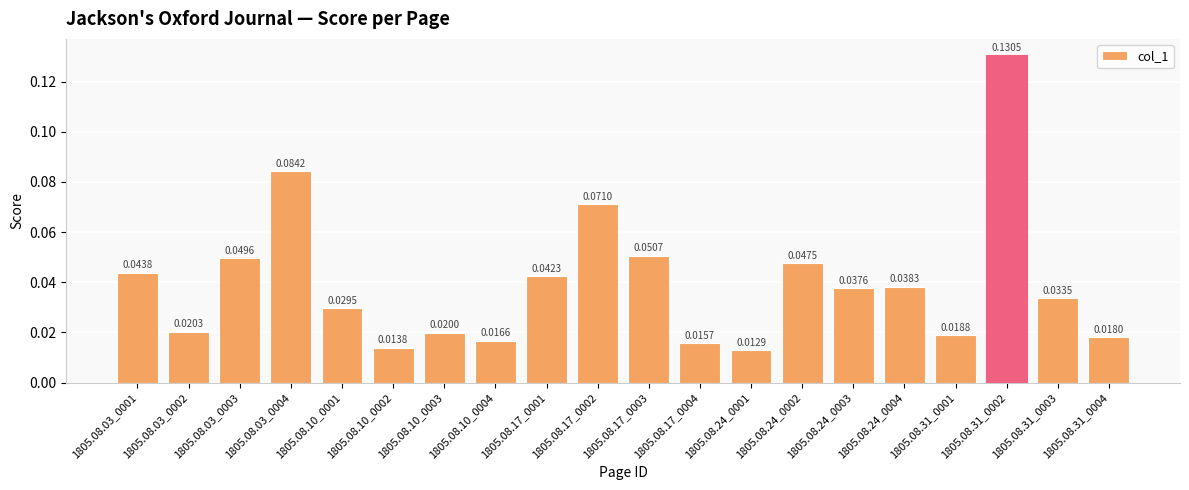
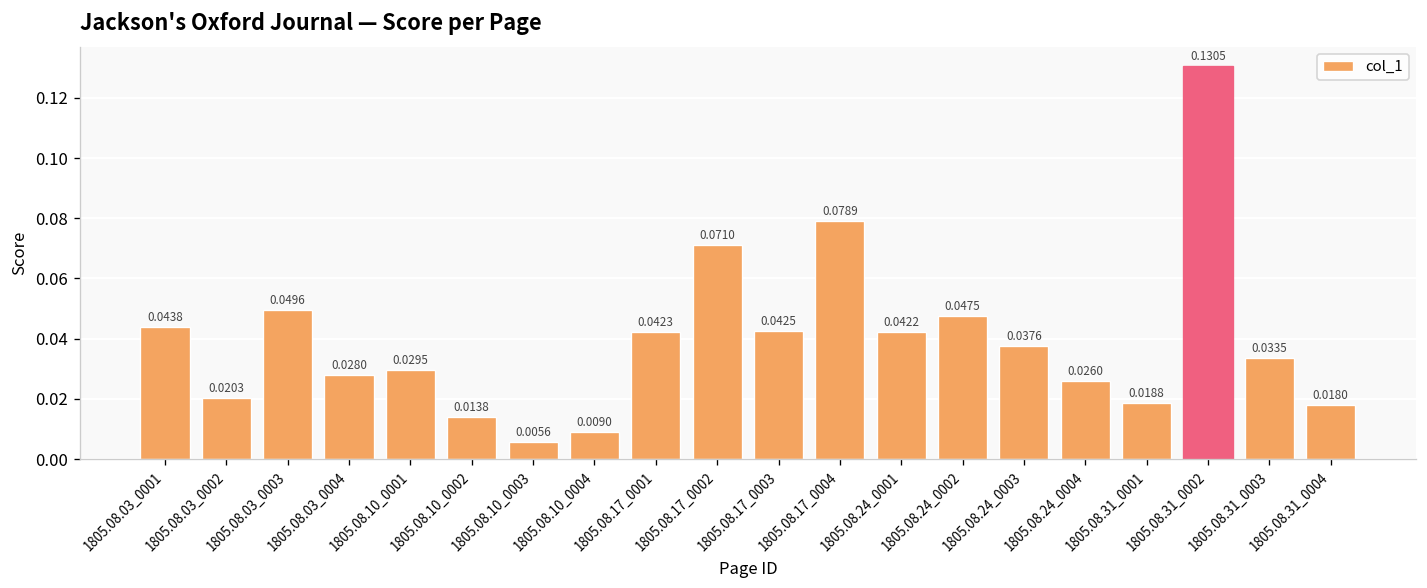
  {
    "1805.08.03_0001": 0.0438,
    "1805.08.03_0002": 0.0203,
    "1805.08.03_0003": 0.0496,
-   "1805.08.03_0004": 0.0842,
+   "1805.08.03_0004": 0.0280,
    "1805.08.10_0001": 0.0295,
    "1805.08.10_0002": 0.0138,
-   "1805.08.10_0003": 0.0200,
-   "1805.08.10_0004": 0.0166,
+   "1805.08.10_0003": 0.0056,
+   "1805.08.10_0004": 0.0090,
    "1805.08.17_0001": 0.0423,
    "1805.08.17_0002": 0.0710,
-   "1805.08.17_0003": 0.0507,
-   "1805.08.17_0004": 0.0157,
-   "1805.08.24_0001": 0.0129,
+   "1805.08.17_0003": 0.0425,
+   "1805.08.17_0004": 0.0789,
+   "1805.08.24_0001": 0.0422,
    "1805.08.24_0002": 0.0475,
    "1805.08.24_0003": 0.0376,
-   "1805.08.24_0004": 0.0383,
+   "1805.08.24_0004": 0.0260,
    "1805.08.31_0001": 0.0188,
    "1805.08.31_0002": 0.1305,
    "1805.08.31_0003": 0.0335,
    "1805.08.31_0004": 0.0180
  }
